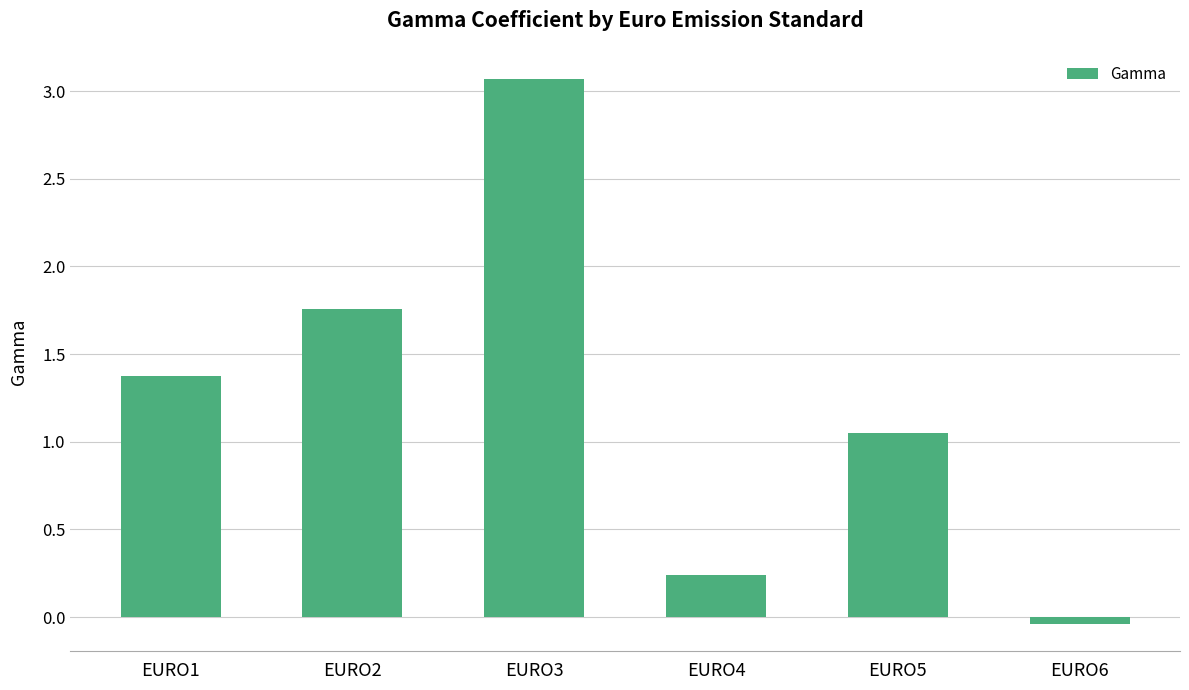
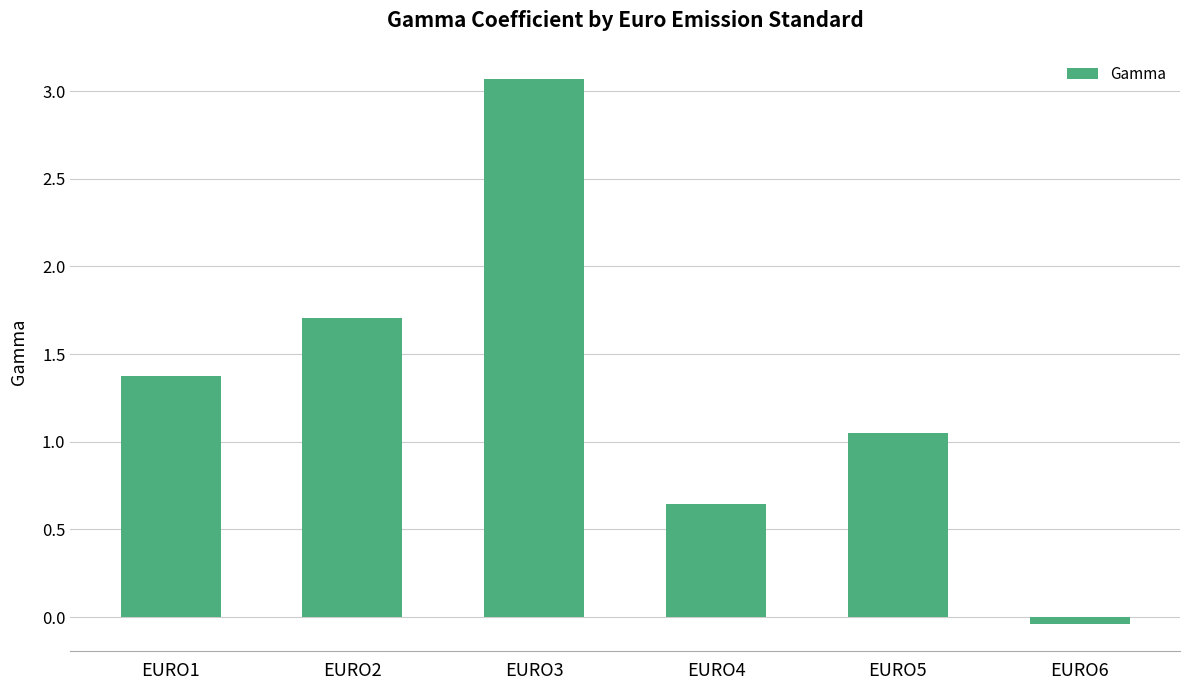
  {
    "EURO1": 1.37,
-   "EURO2": 1.76,
+   "EURO2": 1.71,
    "EURO3": 3.07,
-   "EURO4": 0.24,
+   "EURO4": 0.65,
    "EURO5": 1.05,
    "EURO6": -0.04
  }
